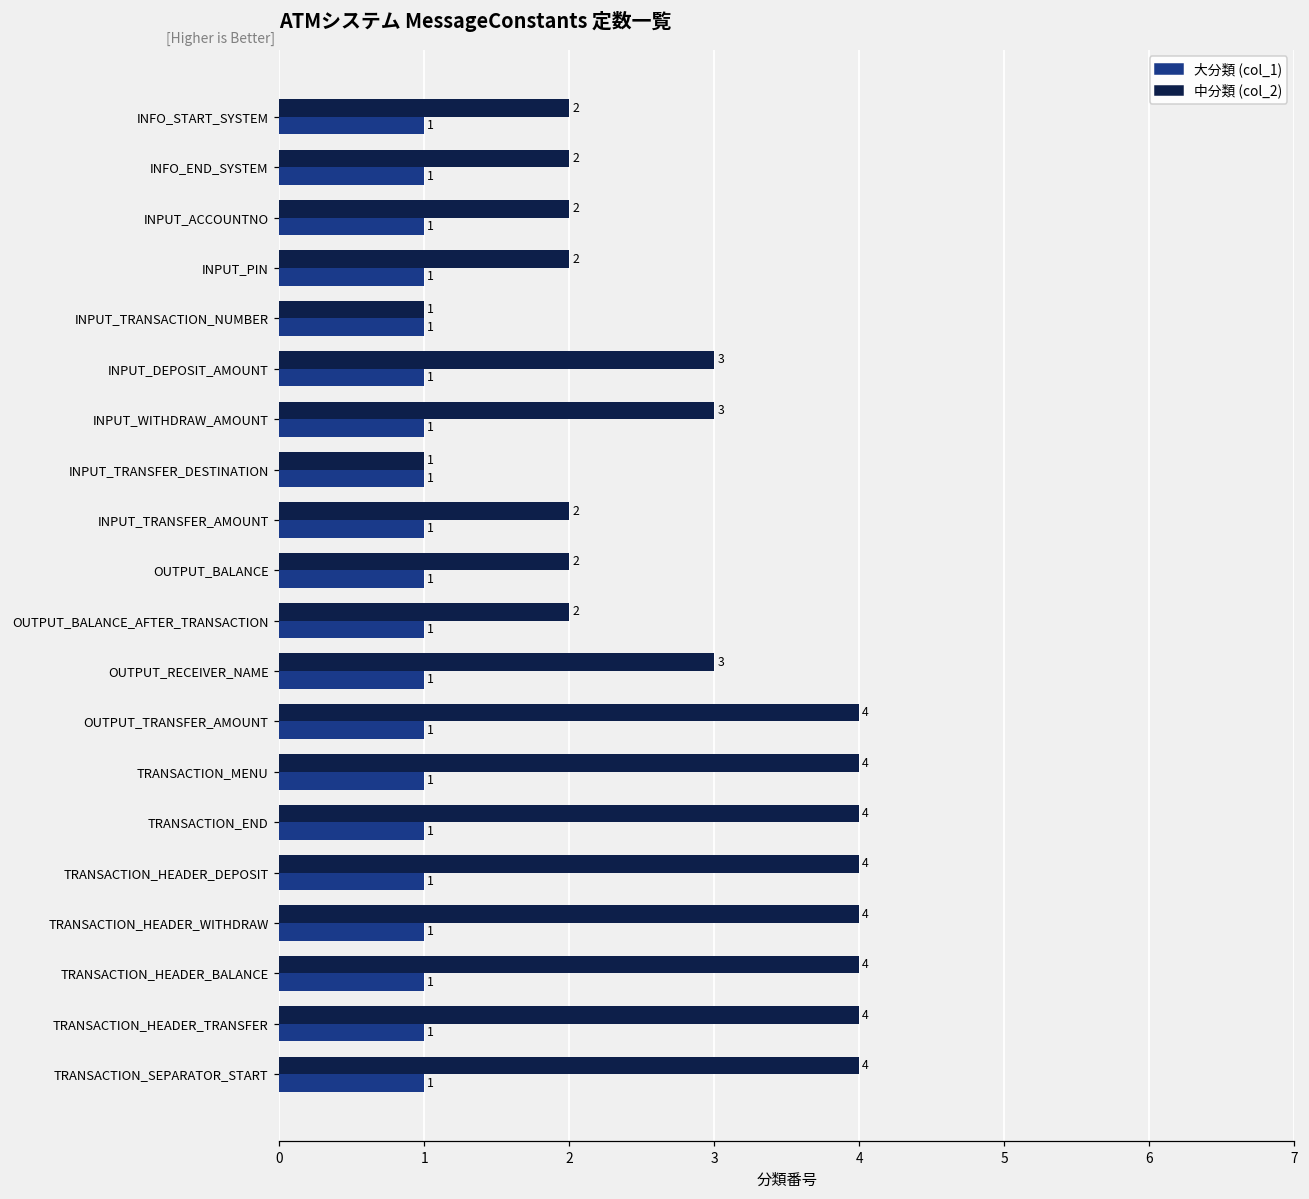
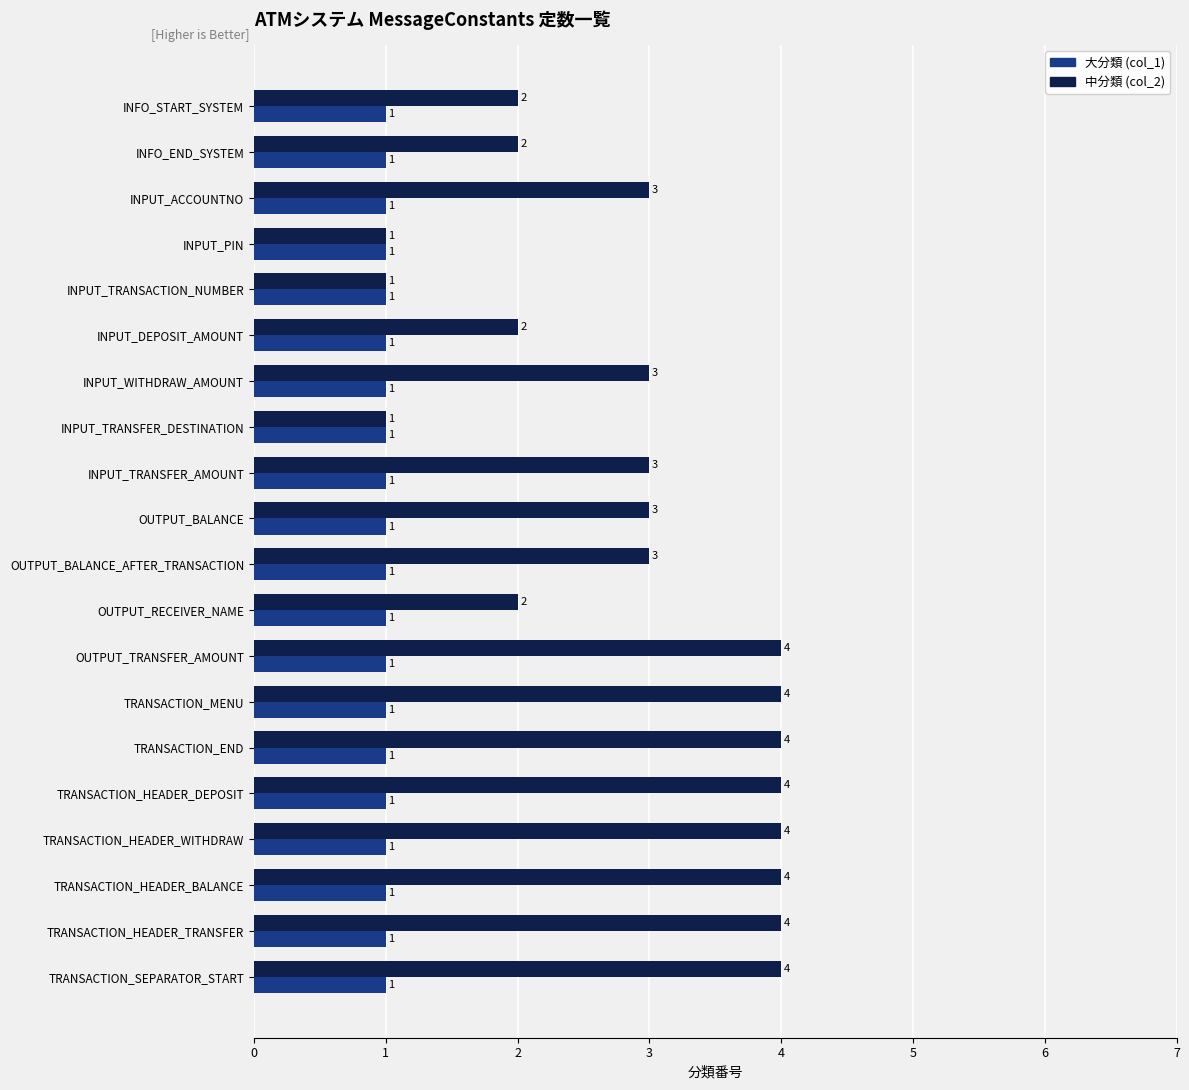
  {
    "大分類 (col_1)": {
      "INFO_START_SYSTEM": 1,
      "INFO_END_SYSTEM": 1,
      "INPUT_ACCOUNTNO": 1,
      "INPUT_PIN": 1,
      "INPUT_TRANSACTION_NUMBER": 1,
      "INPUT_DEPOSIT_AMOUNT": 1,
      "INPUT_WITHDRAW_AMOUNT": 1,
      "INPUT_TRANSFER_DESTINATION": 1,
      "INPUT_TRANSFER_AMOUNT": 1,
      "OUTPUT_BALANCE": 1,
      "OUTPUT_BALANCE_AFTER_TRANSACTION": 1,
      "OUTPUT_RECEIVER_NAME": 1,
      "OUTPUT_TRANSFER_AMOUNT": 1,
      "TRANSACTION_MENU": 1,
      "TRANSACTION_END": 1,
      "TRANSACTION_HEADER_DEPOSIT": 1,
      "TRANSACTION_HEADER_WITHDRAW": 1,
      "TRANSACTION_HEADER_BALANCE": 1,
      "TRANSACTION_HEADER_TRANSFER": 1,
      "TRANSACTION_SEPARATOR_START": 1
    },
    "中分類 (col_2)": {
      "INFO_START_SYSTEM": 2,
      "INFO_END_SYSTEM": 2,
-     "INPUT_ACCOUNTNO": 2,
-     "INPUT_PIN": 2,
+     "INPUT_ACCOUNTNO": 3,
+     "INPUT_PIN": 1,
      "INPUT_TRANSACTION_NUMBER": 1,
-     "INPUT_DEPOSIT_AMOUNT": 3,
+     "INPUT_DEPOSIT_AMOUNT": 2,
      "INPUT_WITHDRAW_AMOUNT": 3,
      "INPUT_TRANSFER_DESTINATION": 1,
-     "INPUT_TRANSFER_AMOUNT": 2,
-     "OUTPUT_BALANCE": 2,
-     "OUTPUT_BALANCE_AFTER_TRANSACTION": 2,
-     "OUTPUT_RECEIVER_NAME": 3,
+     "INPUT_TRANSFER_AMOUNT": 3,
+     "OUTPUT_BALANCE": 3,
+     "OUTPUT_BALANCE_AFTER_TRANSACTION": 3,
+     "OUTPUT_RECEIVER_NAME": 2,
      "OUTPUT_TRANSFER_AMOUNT": 4,
      "TRANSACTION_MENU": 4,
      "TRANSACTION_END": 4,
      "TRANSACTION_HEADER_DEPOSIT": 4,
      "TRANSACTION_HEADER_WITHDRAW": 4,
      "TRANSACTION_HEADER_BALANCE": 4,
      "TRANSACTION_HEADER_TRANSFER": 4,
      "TRANSACTION_SEPARATOR_START": 4
    }
  }
